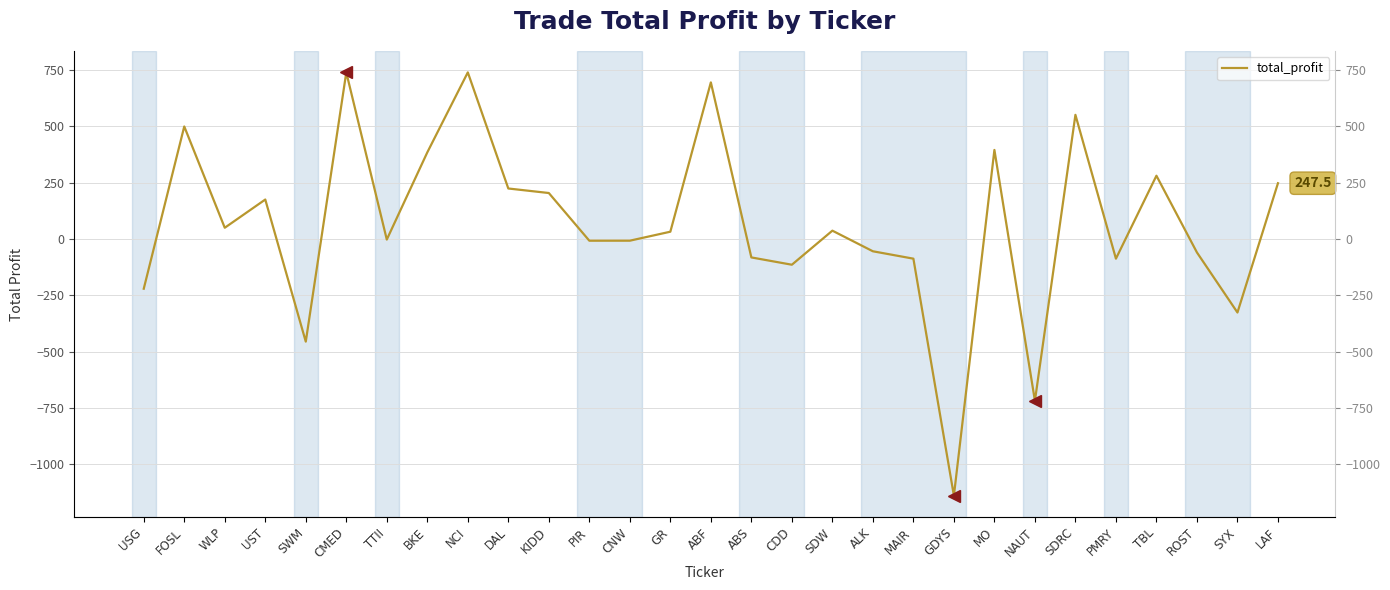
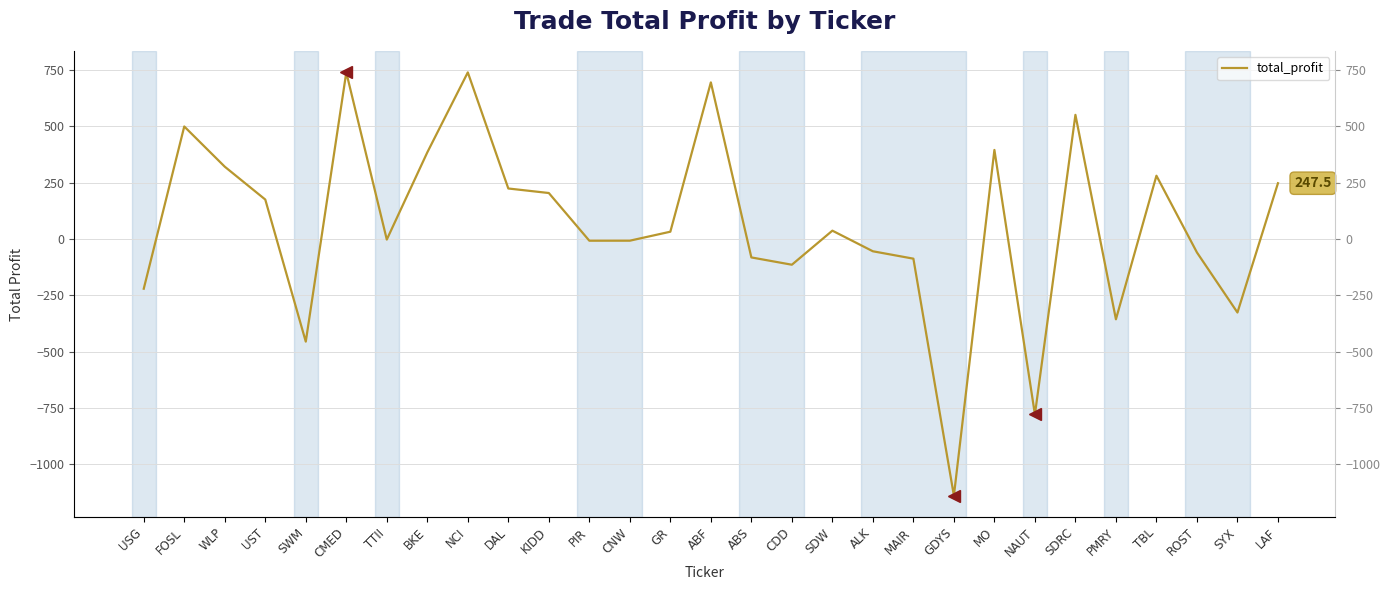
  {
    "total_profit": {
      "USG": -220,
      "FOSL": 500,
-     "WLP": 50,
+     "WLP": 320,
      "UST": 180,
      "SWM": -460,
      "TTII": 0,
      "BKE": 380,
      "NCI": 740,
      "DAL": 220,
      "KIDD": 200,
      "PIR": -10,
      "CNW": -10,
      "GR": 30,
      "ABF": 700,
      "ABS": -80,
      "CDD": -110,
      "SDW": 40,
      "ALK": -50,
      "MAIR": -90,
      "MO": 400,
-     "NAUT": -720,
+     "NAUT": -780,
      "SDRC": 550,
-     "PMRY": -90,
+     "PMRY": -360,
      "TBL": 280,
      "ROST": -60,
      "SYX": -330
    }
  }
